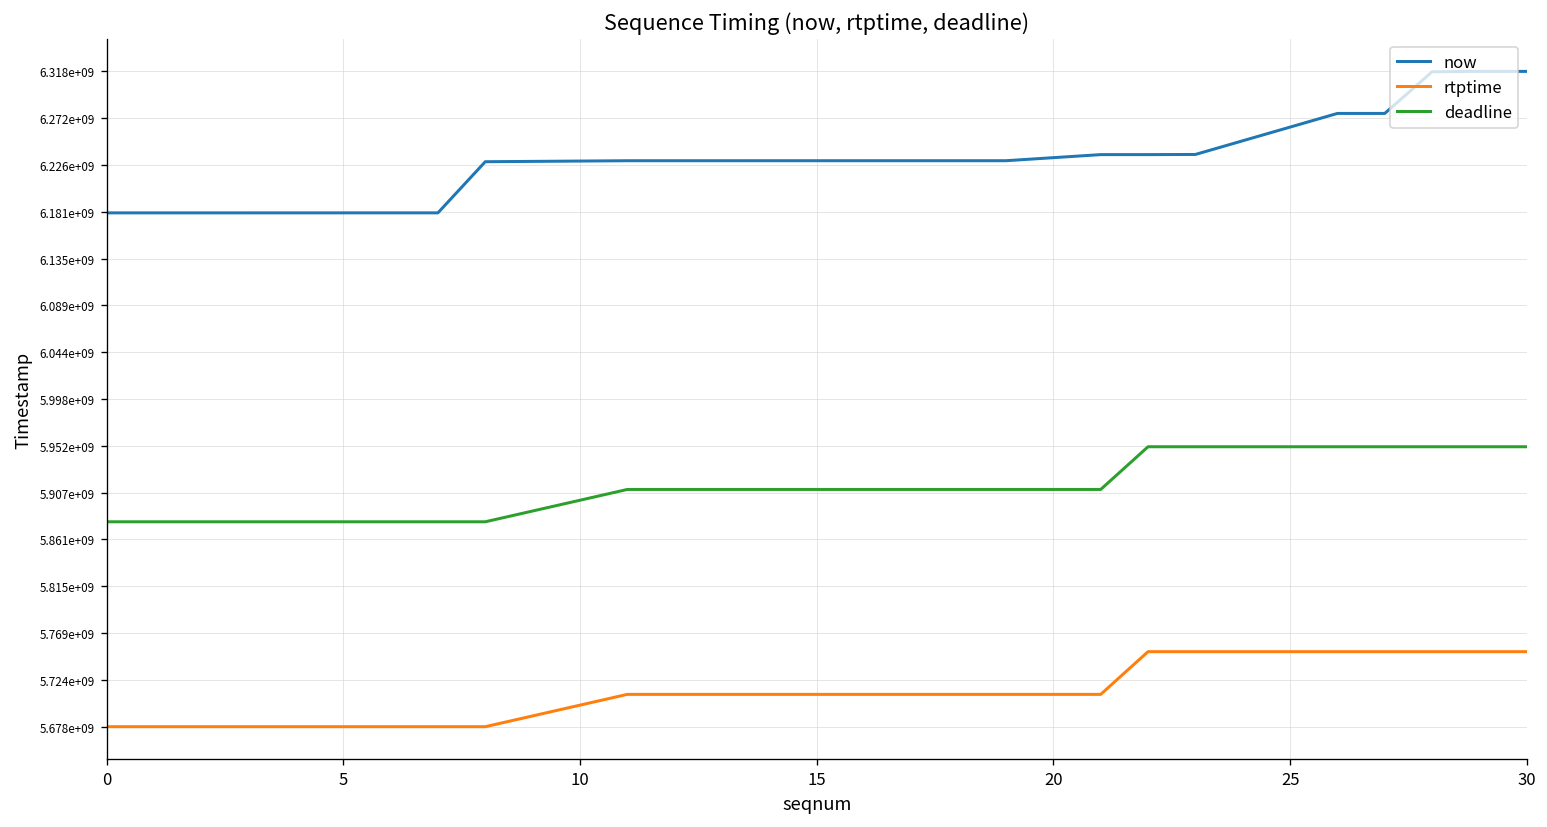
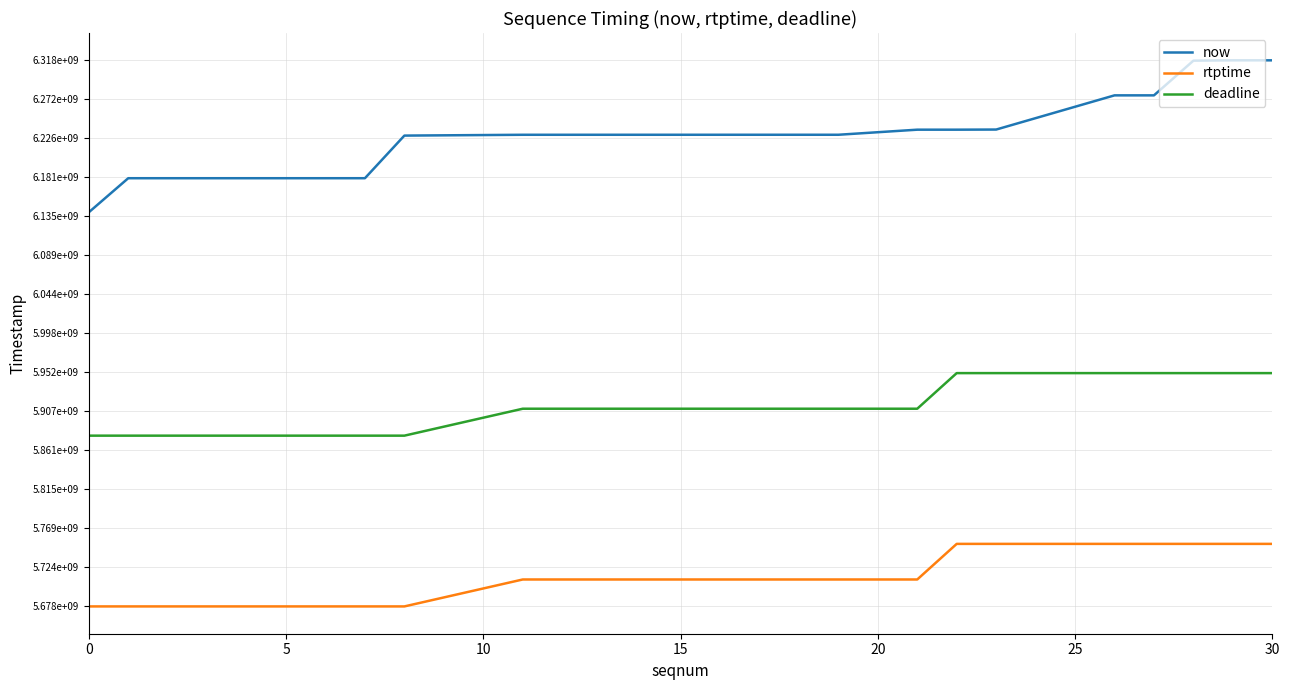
  {
    "now": {
-     "0": 6180000000,
+     "0": 6140000000,
      "5": 6180000000,
      "30": 6320000000
    },
    "rtptime": {
      "0": 5680000000,
      "5": 5680000000,
      "30": 5750000000
    },
    "deadline": {
      "0": 5880000000,
      "5": 5880000000,
      "30": 5950000000
    }
  }
